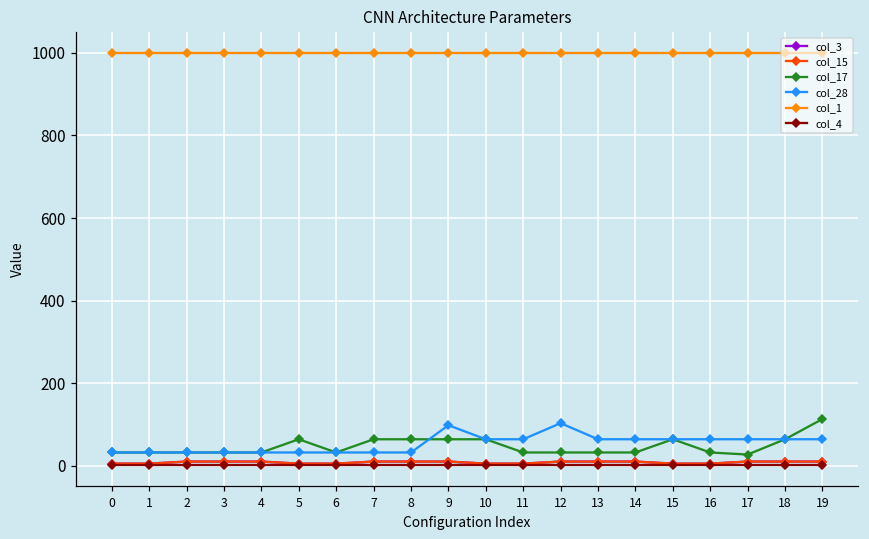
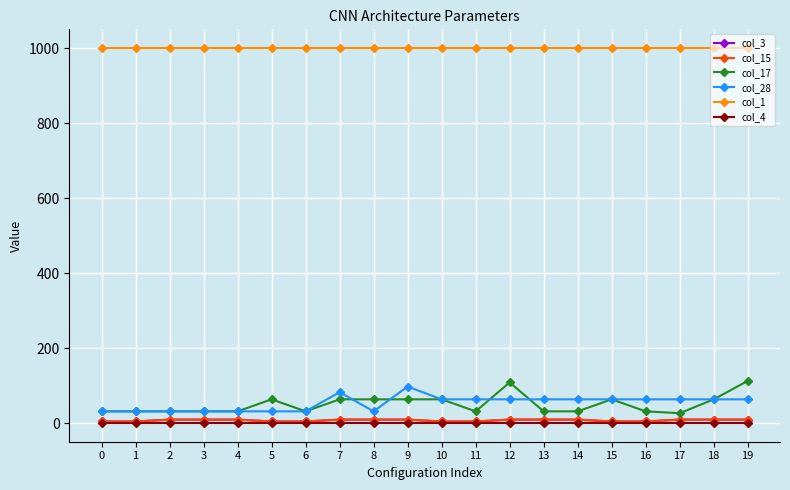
  {
    "col_15": {
      "2": 10,
      "3": 10,
      "4": 10,
      "7": 10,
      "8": 10,
      "9": 10,
      "12": 10,
      "13": 10,
      "14": 10,
      "17": 10,
      "18": 10,
      "19": 10
    },
    "col_17": {
      "5": 60,
      "7": 60,
      "8": 60,
      "9": 60,
      "11": 30,
-     "12": 30,
+     "12": 110,
      "13": 30,
      "14": 30,
      "16": 30,
      "17": 30,
      "19": 110
    },
    "col_28": {
      "5": 30,
-     "7": 30,
+     "7": 80,
      "8": 30,
      "9": 100,
      "11": 60,
-     "12": 100,
+     "12": 60,
      "13": 60,
      "14": 60,
      "16": 60,
      "17": 60,
      "19": 60
    },
    "col_1": {
      "0": 1000,
      "1": 1000,
      "2": 1000,
      "3": 1000,
      "4": 1000,
      "5": 1000,
      "6": 1000,
      "7": 1000,
      "8": 1000,
      "9": 1000,
      "10": 1000,
      "11": 1000,
      "12": 1000,
      "13": 1000,
      "14": 1000,
      "15": 1000,
      "16": 1000,
      "17": 1000
    },
    "col_4": {
      "2": 0,
      "3": 0,
      "4": 0,
      "7": 0,
      "8": 0,
      "9": 0,
      "12": 0,
      "13": 0,
      "14": 0,
      "17": 0,
      "18": 0,
      "19": 0
    }
  }
